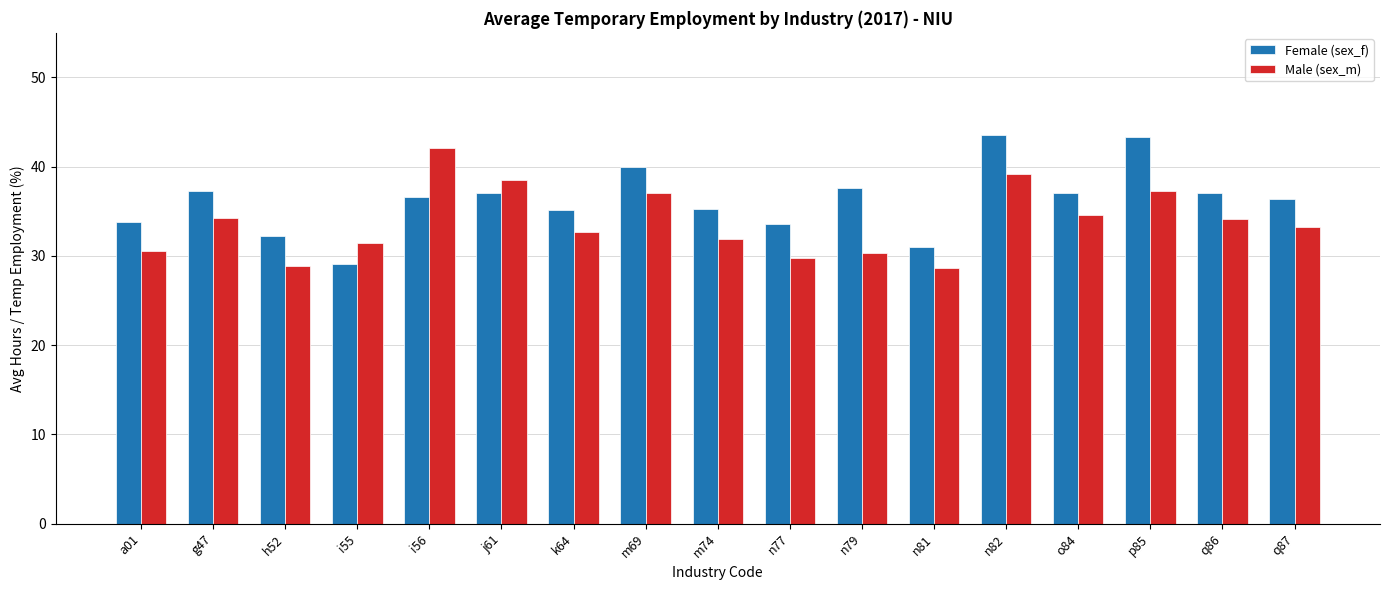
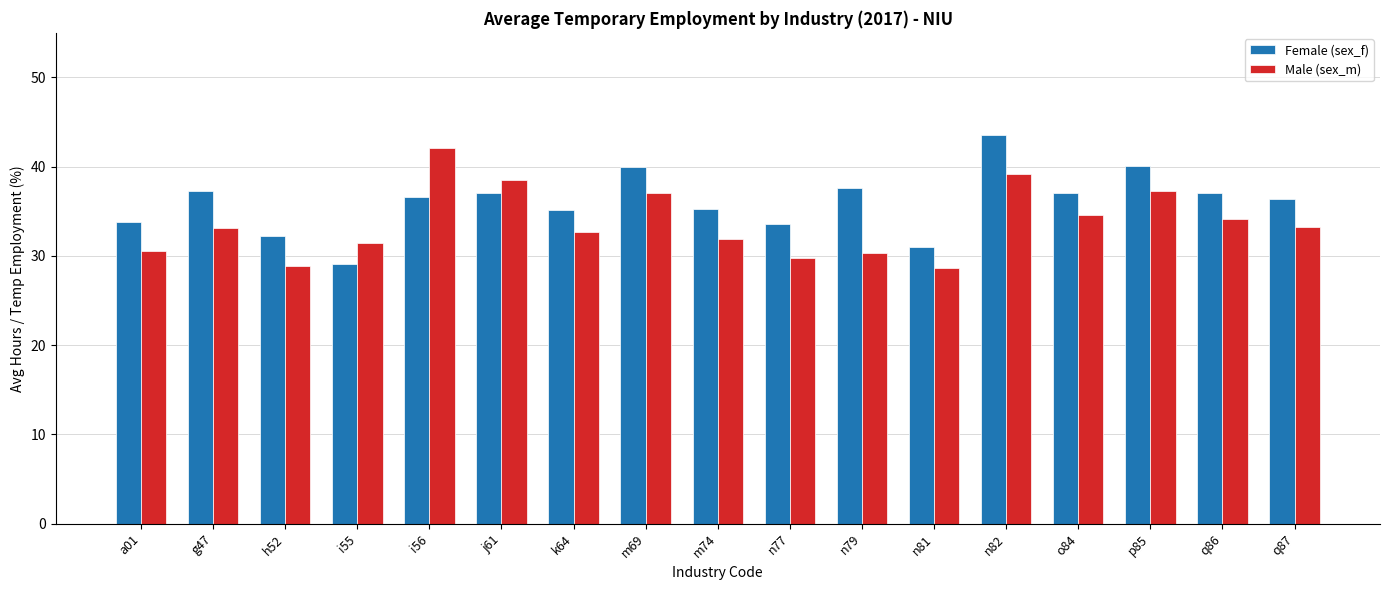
  {
    "Female (sex_f)": {
      "a01": 34,
      "g47": 37,
      "h52": 32,
      "i55": 29,
      "i56": 37,
      "j61": 37,
      "k64": 35,
      "m69": 40,
      "m74": 35,
      "n77": 34,
      "n79": 38,
      "n81": 31,
      "n82": 44,
      "o84": 37,
-     "p85": 43,
+     "p85": 40,
      "q86": 37,
      "q87": 36
    },
    "Male (sex_m)": {
      "a01": 31,
-     "g47": 34,
+     "g47": 33,
      "h52": 29,
      "i55": 31,
      "i56": 42,
      "j61": 39,
      "k64": 33,
      "m69": 37,
      "m74": 32,
      "n77": 30,
      "n79": 30,
      "n81": 29,
      "n82": 39,
      "o84": 35,
      "p85": 37,
      "q86": 34,
      "q87": 33
    }
  }
